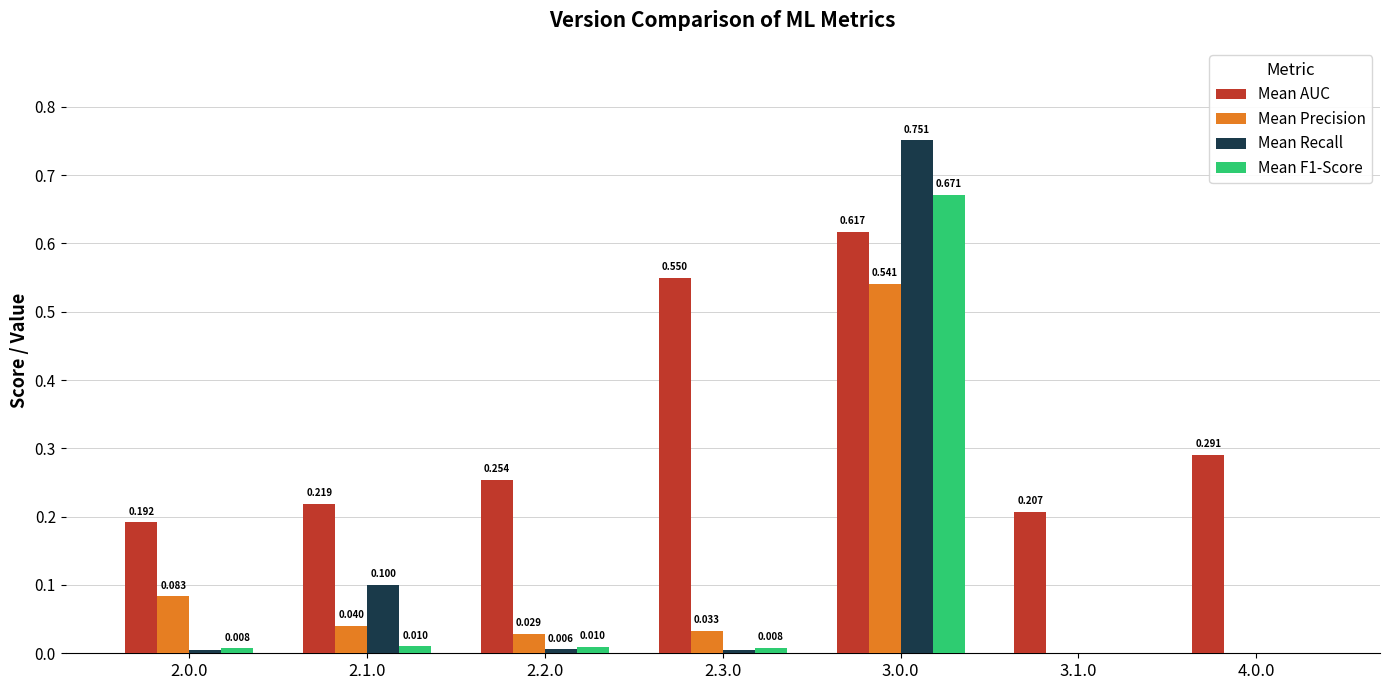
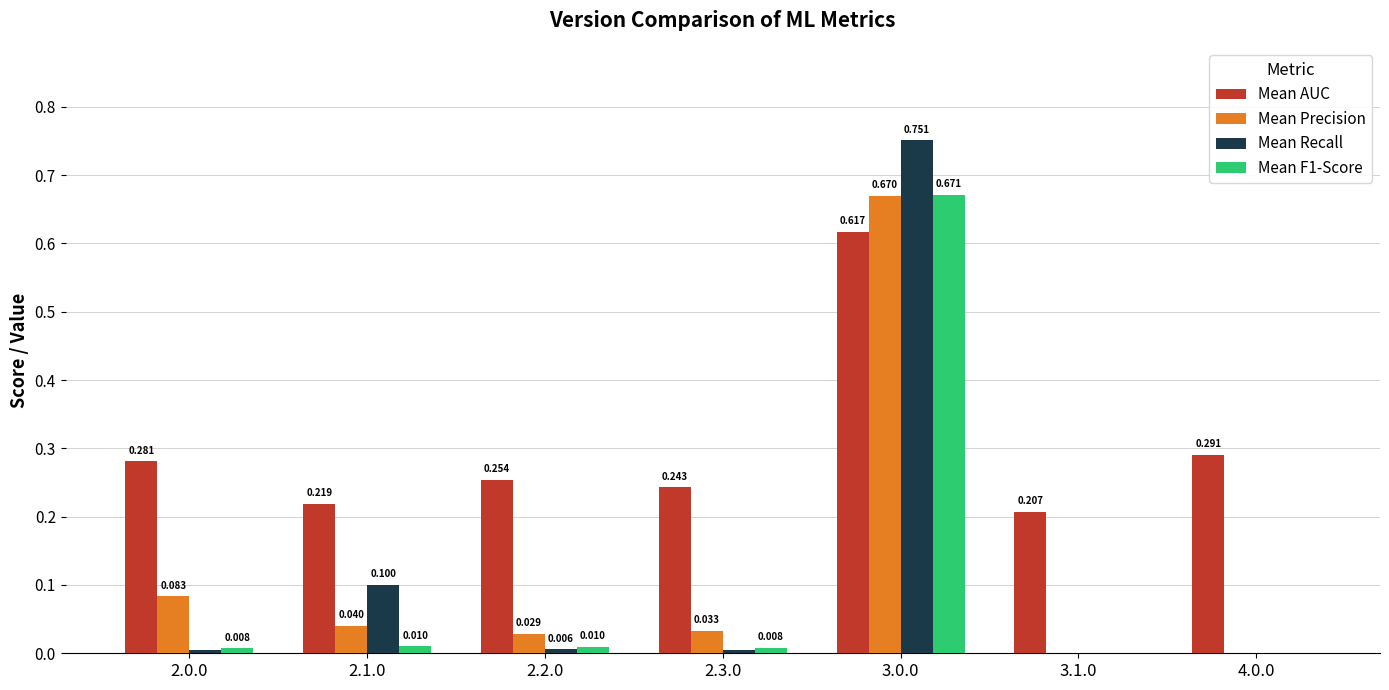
  {
    "Mean AUC": {
-     "2.0.0": 0.192,
+     "2.0.0": 0.281,
      "2.1.0": 0.219,
      "2.2.0": 0.254,
-     "2.3.0": 0.550,
+     "2.3.0": 0.243,
      "3.0.0": 0.617,
      "3.1.0": 0.207,
      "4.0.0": 0.291
    },
    "Mean Precision": {
      "2.0.0": 0.083,
      "2.1.0": 0.040,
      "2.2.0": 0.029,
      "2.3.0": 0.033,
-     "3.0.0": 0.541
+     "3.0.0": 0.670
    },
    "Mean Recall": {
      "2.1.0": 0.100,
      "2.2.0": 0.006,
      "3.0.0": 0.751
    },
    "Mean F1-Score": {
      "2.0.0": 0.008,
      "2.1.0": 0.010,
      "2.2.0": 0.010,
      "2.3.0": 0.008,
      "3.0.0": 0.671
    }
  }
